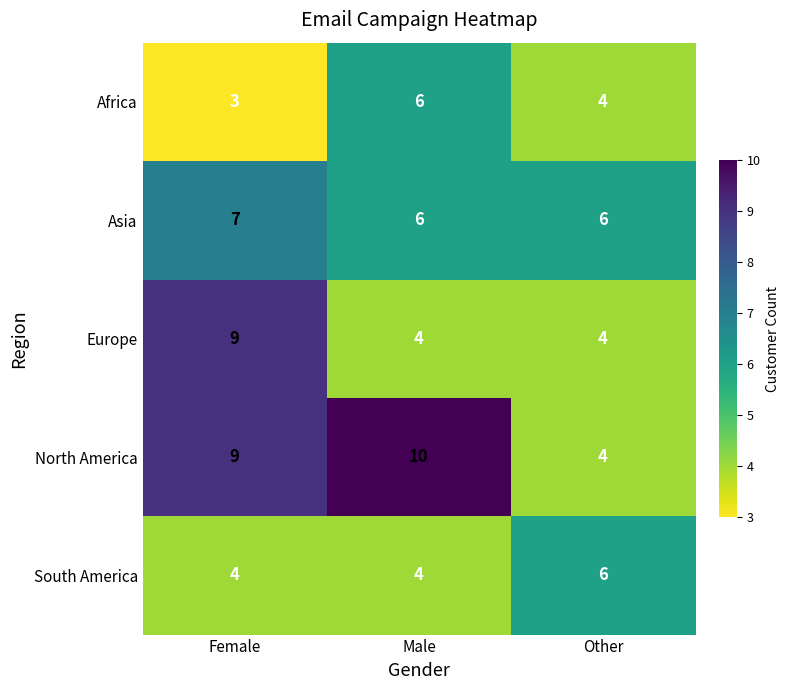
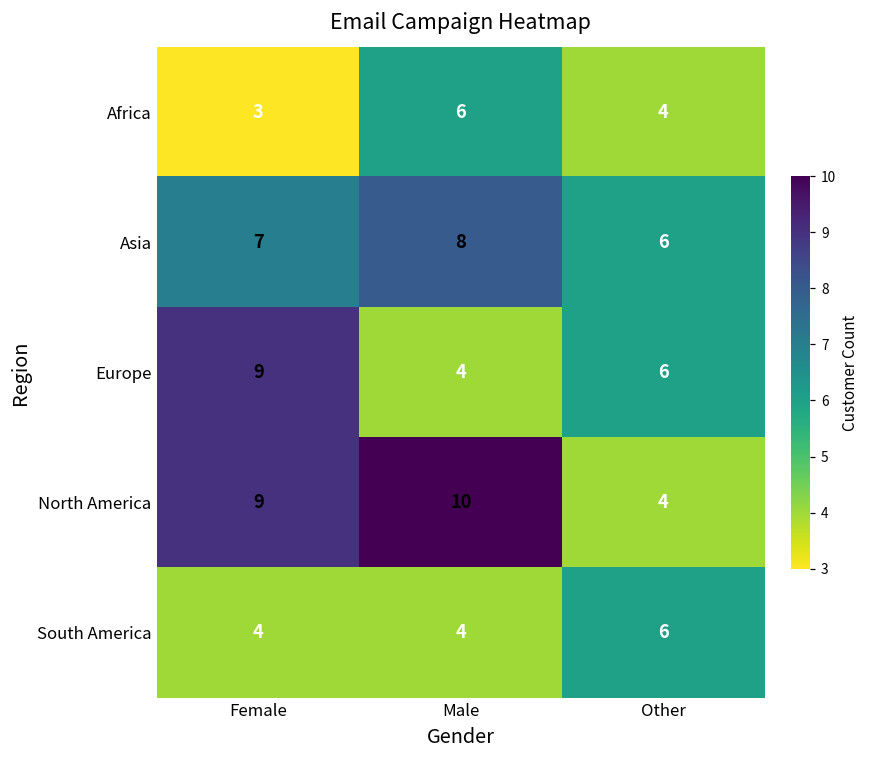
  {
    "Africa": {
      "Female": 3,
      "Male": 6,
      "Other": 4
    },
    "Asia": {
      "Female": 7,
-     "Male": 6,
+     "Male": 8,
      "Other": 6
    },
    "Europe": {
      "Female": 9,
      "Male": 4,
-     "Other": 4
+     "Other": 6
    },
    "North America": {
      "Female": 9,
      "Male": 10,
      "Other": 4
    },
    "South America": {
      "Female": 4,
      "Male": 4,
      "Other": 6
    }
  }
